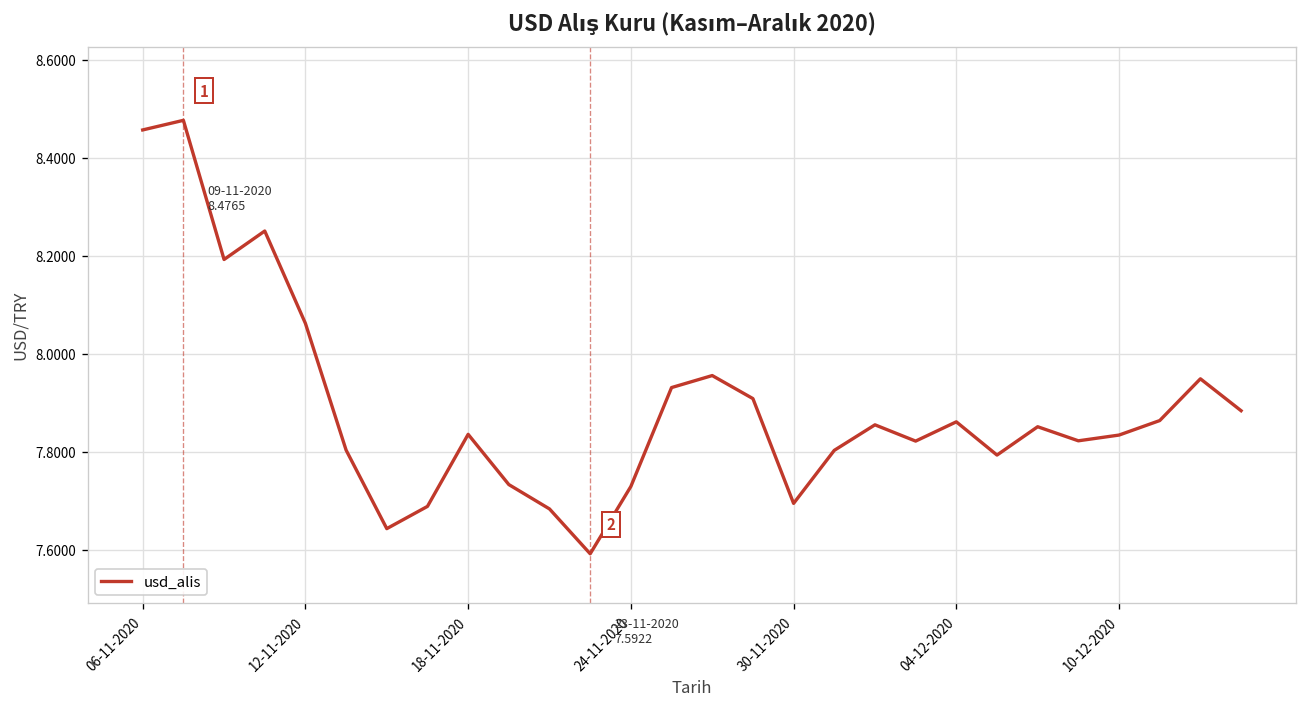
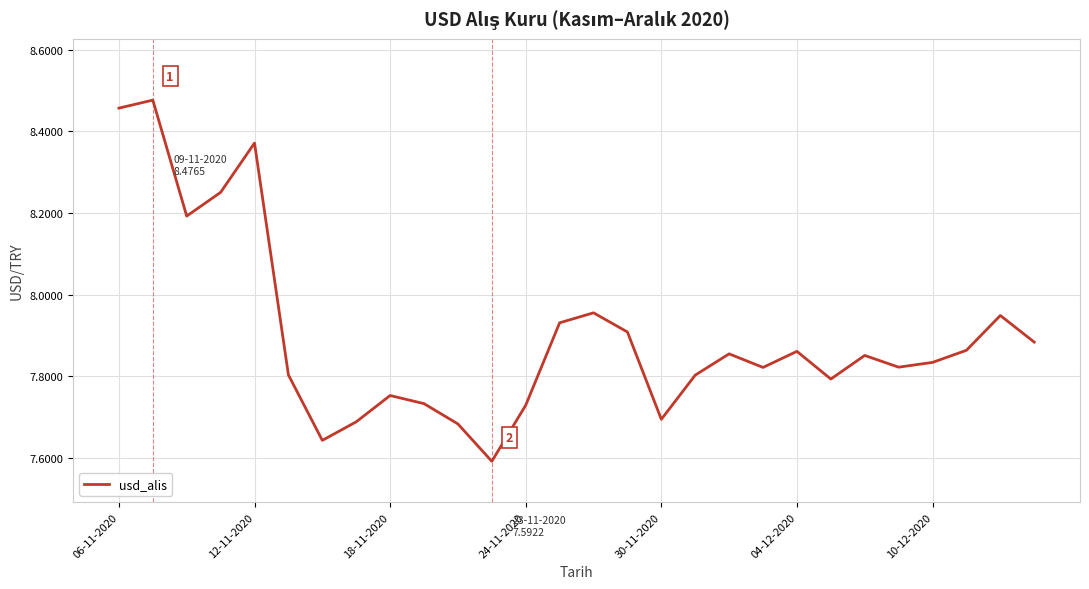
  {
    "06-11-2020": 8.46,
-   "12-11-2020": 8.06,
-   "18-11-2020": 7.84,
+   "12-11-2020": 8.37,
+   "18-11-2020": 7.75,
    "24-11-2020": 7.73,
    "30-11-2020": 7.70,
    "04-12-2020": 7.86,
    "10-12-2020": 7.83
  }
